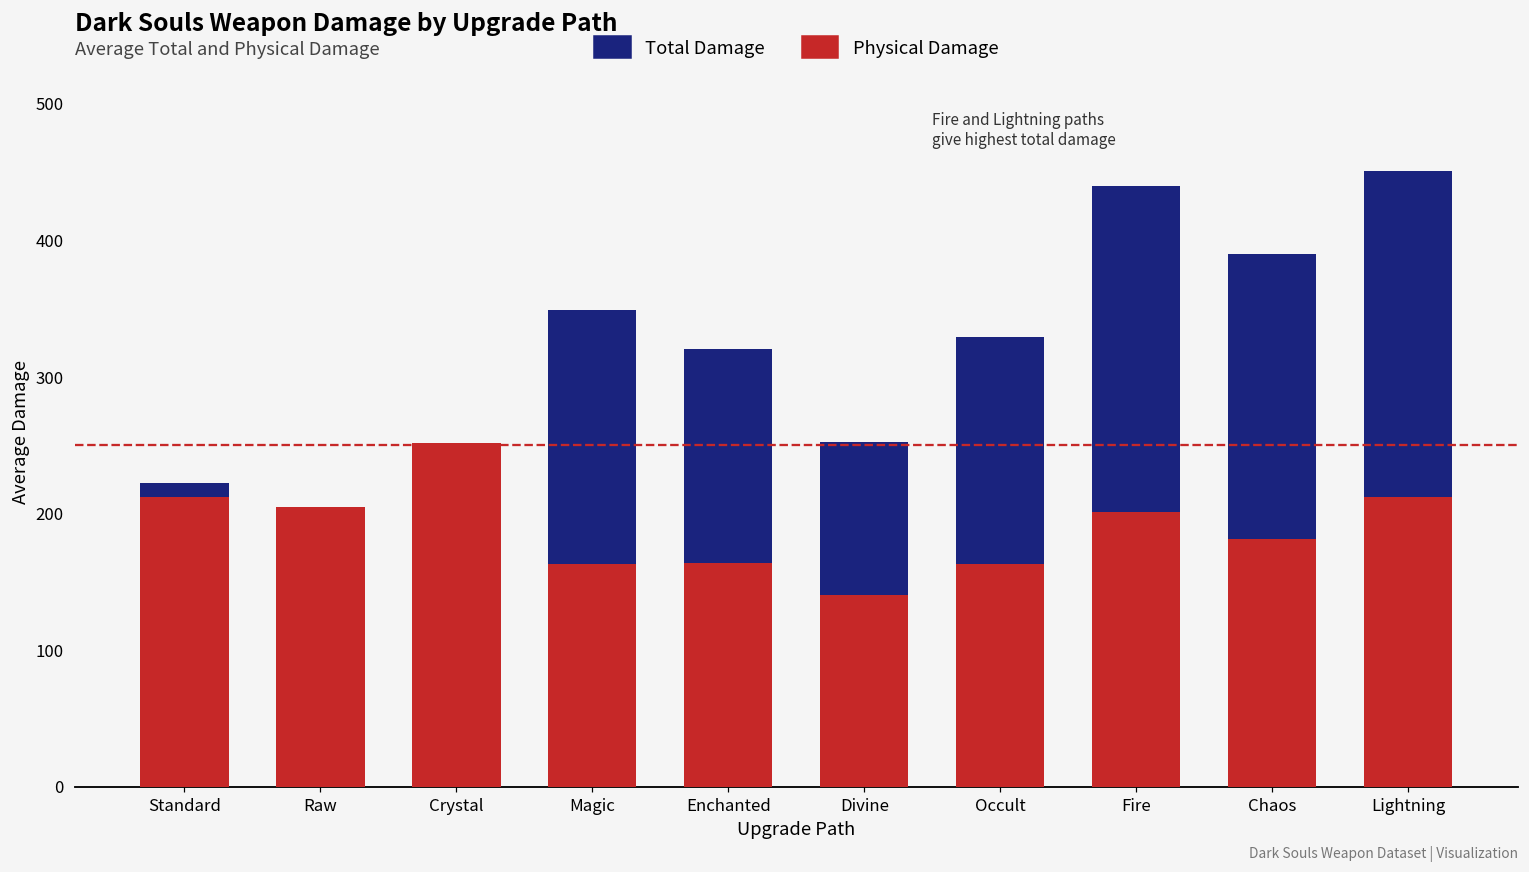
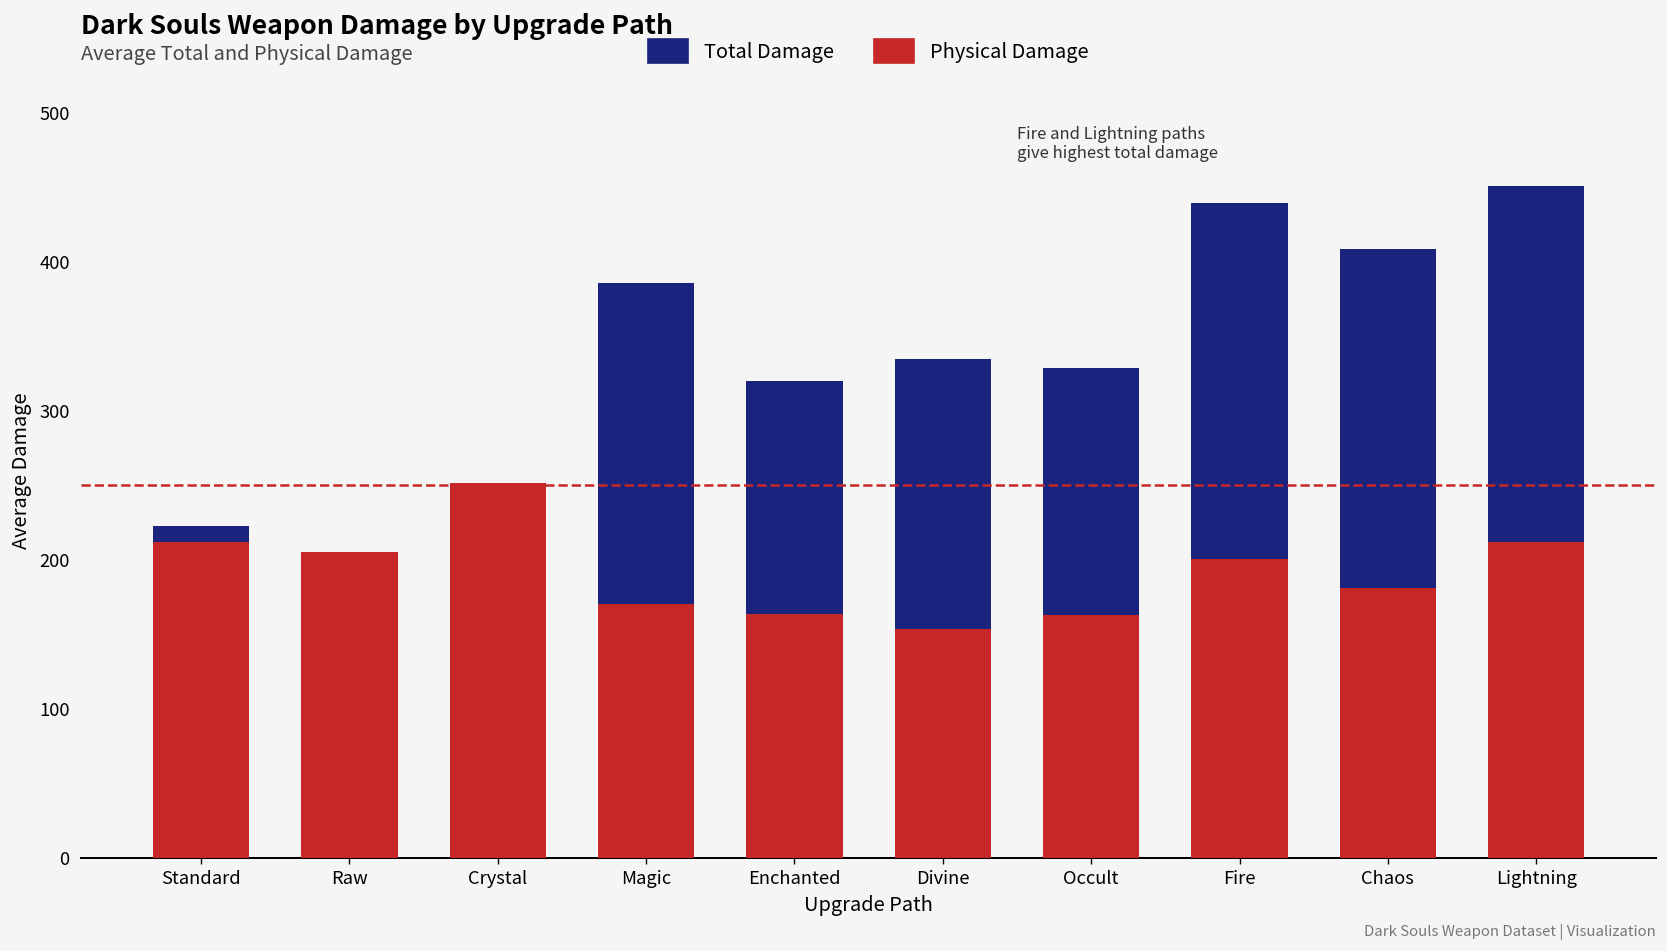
  {
    "Total Damage": {
      "Standard": 223,
      "Raw": 205,
      "Crystal": 252,
-     "Magic": 349,
+     "Magic": 386,
      "Enchanted": 320,
-     "Divine": 252,
+     "Divine": 335,
      "Occult": 329,
      "Fire": 440,
-     "Chaos": 390,
+     "Chaos": 409,
      "Lightning": 451
    },
    "Physical Damage": {
      "Raw": 205,
      "Crystal": 252,
-     "Magic": 163,
-     "Divine": 140
+     "Magic": 171,
+     "Divine": 154
    }
  }
